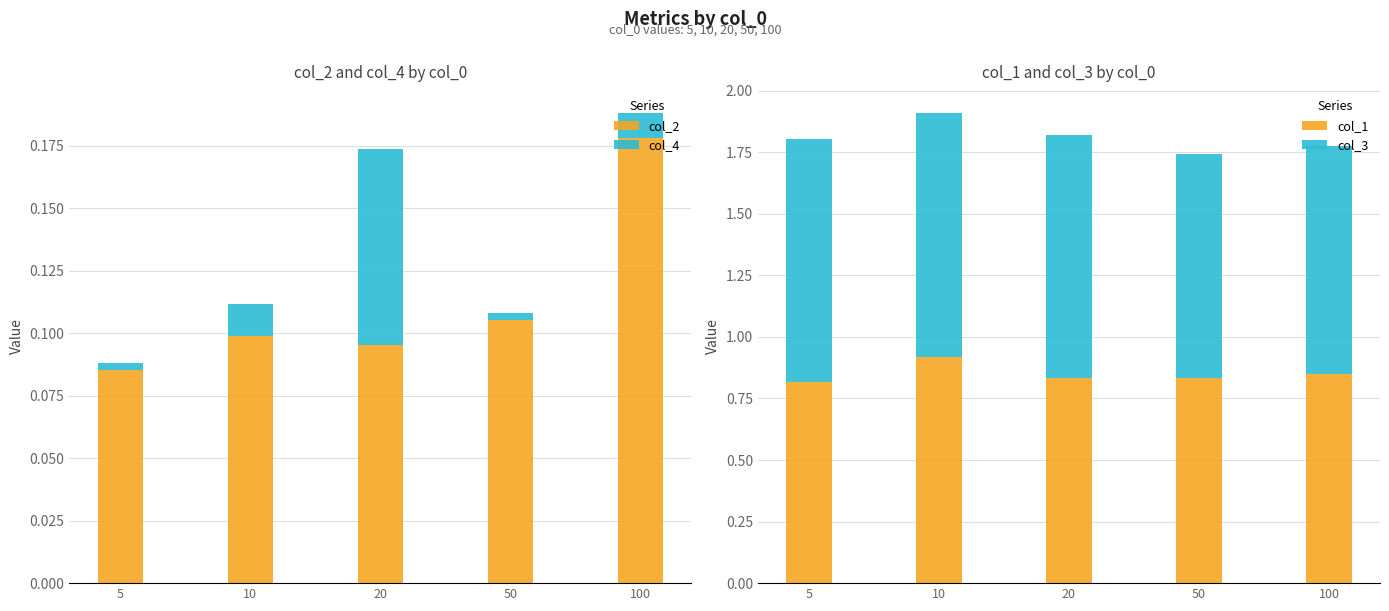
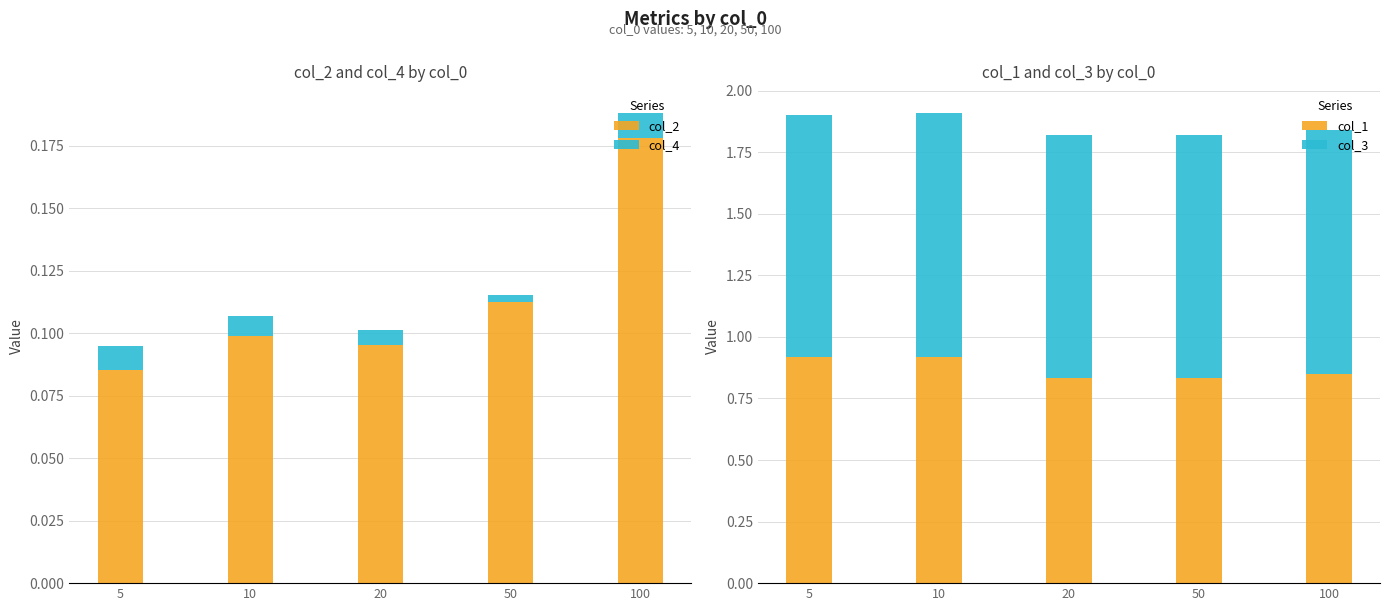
  {
    "col_2 and col_4 by col_0": {
      "col_2": {
        "5": 0.085,
        "10": 0.099,
        "20": 0.095,
-       "50": 0.105,
+       "50": 0.113,
        "100": 0.178
      },
      "col_4": {
-       "5": 0.003,
-       "10": 0.013,
-       "20": 0.078,
+       "5": 0.010,
+       "10": 0.008,
+       "20": 0.006,
        "50": 0.003,
        "100": 0.010
      }
    },
    "col_1 and col_3 by col_0": {
      "col_1": {
-       "5": 0.82,
+       "5": 0.92,
        "10": 0.92,
        "20": 0.83,
        "50": 0.83,
        "100": 0.85
      },
      "col_3": {
        "5": 0.99,
        "10": 0.99,
        "20": 0.99,
-       "50": 0.91,
-       "100": 0.92
+       "50": 0.99,
+       "100": 0.99
      }
    }
  }
